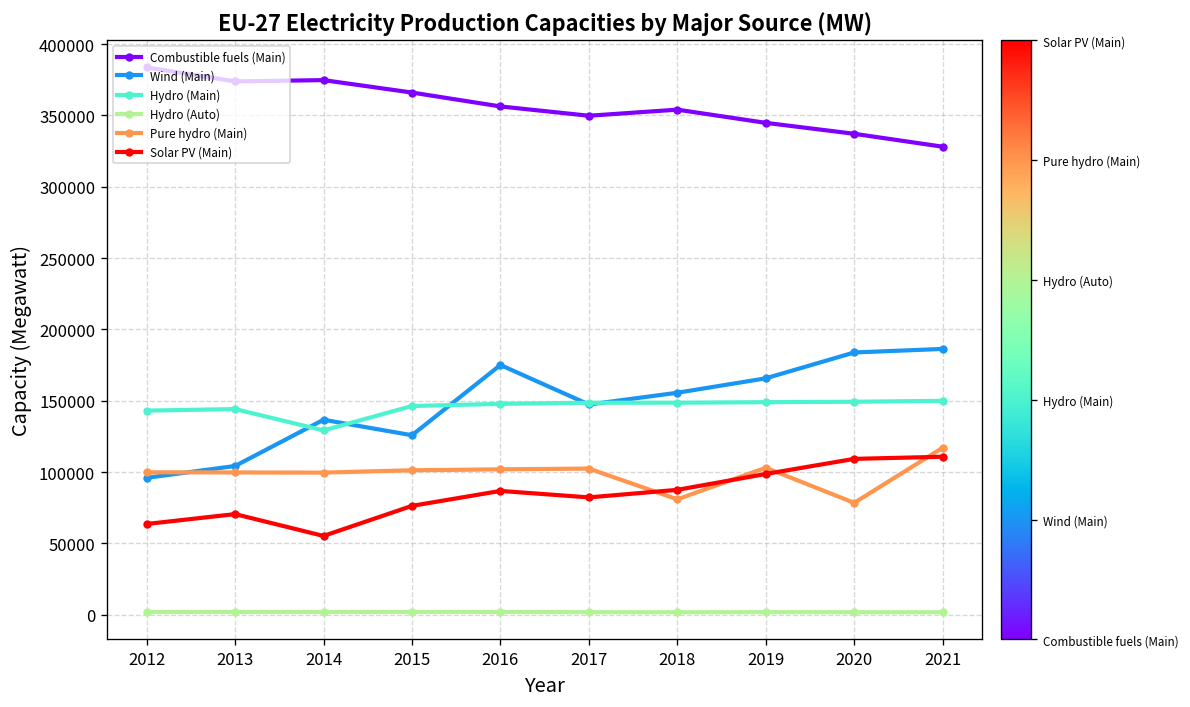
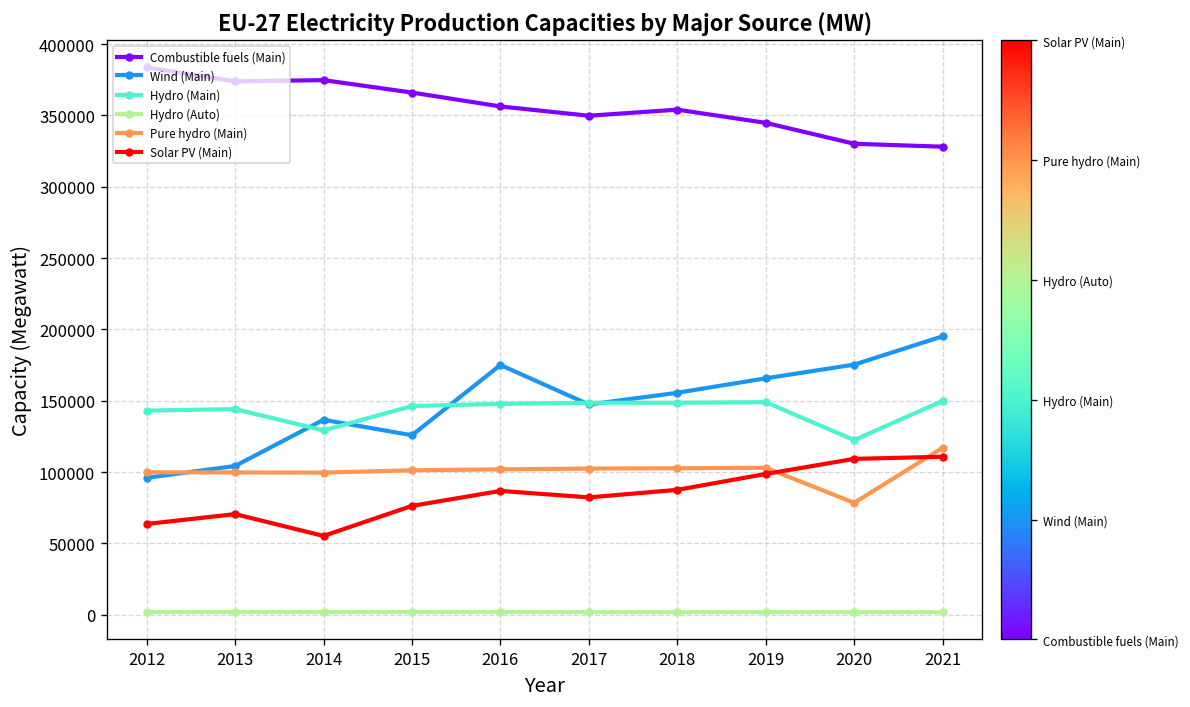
  {
    "Combustible fuels (Main)": {
      "2014": 375000,
      "2015": 366000,
      "2016": 356000,
      "2017": 350000,
      "2018": 354000,
      "2019": 345000,
-     "2020": 337000,
+     "2020": 330000,
      "2021": 328000
    },
    "Wind (Main)": {
      "2012": 96000,
      "2013": 104000,
      "2014": 137000,
      "2015": 126000,
      "2016": 175000,
      "2018": 156000,
      "2019": 166000,
-     "2020": 184000,
-     "2021": 186000
+     "2020": 175000,
+     "2021": 195000
    },
    "Hydro (Main)": {
      "2012": 143000,
      "2013": 144000,
      "2014": 129000,
      "2015": 146000,
      "2016": 148000,
      "2018": 149000,
      "2019": 149000,
-     "2020": 149000,
+     "2020": 122000,
      "2021": 150000
    },
    "Hydro (Auto)": {
      "2012": 2000,
      "2013": 2000,
      "2014": 2000,
      "2015": 2000,
      "2016": 2000,
      "2017": 2000,
      "2018": 2000,
      "2019": 2000,
      "2020": 2000,
      "2021": 2000
    },
    "Pure hydro (Main)": {
      "2012": 100000,
      "2013": 100000,
      "2014": 100000,
      "2015": 101000,
      "2016": 102000,
      "2017": 102000,
-     "2018": 81000,
+     "2018": 103000,
      "2019": 103000,
      "2020": 78000,
      "2021": 117000
    },
    "Solar PV (Main)": {
      "2012": 64000,
      "2013": 71000,
      "2014": 55000,
      "2015": 76000,
      "2016": 87000,
      "2017": 82000,
      "2018": 88000,
      "2019": 99000,
      "2020": 109000,
      "2021": 111000
    }
  }
